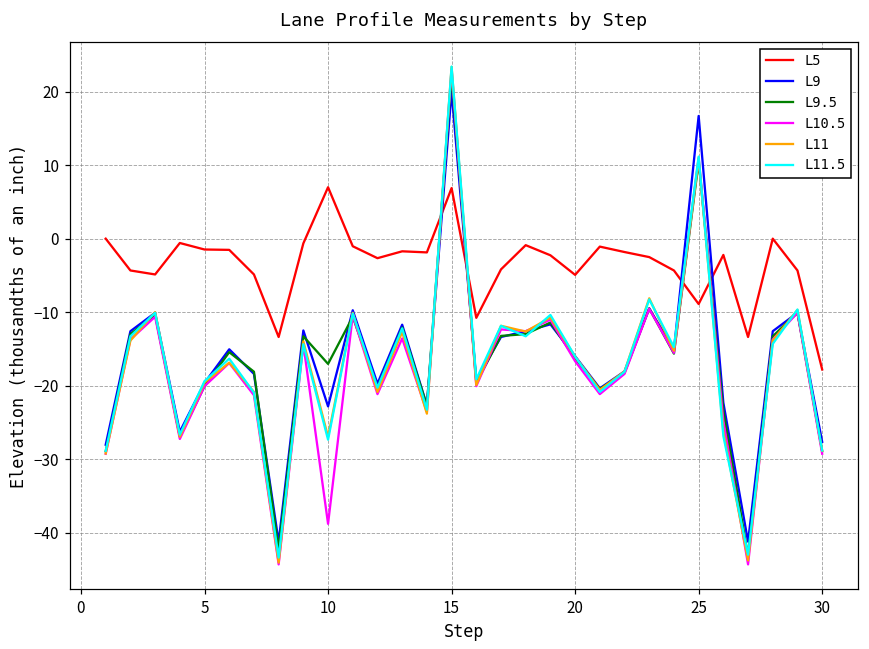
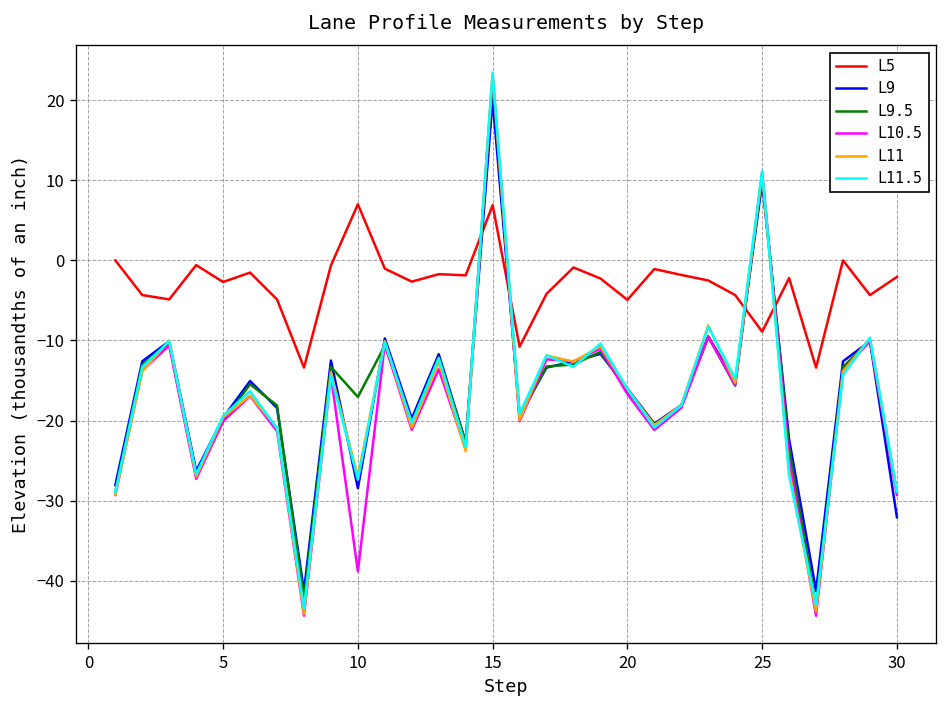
  {
    "L5": {
-     "5": -1,
+     "5": -3,
      "10": 7,
      "15": 7,
      "20": -5,
      "25": -9,
-     "30": -18
+     "30": -2
    },
    "L9": {
-     "10": -23,
+     "10": -28,
      "15": 20,
-     "25": 17,
-     "30": -28
+     "25": 10,
+     "30": -32
    },
    "L9.5": {
      "10": -17,
      "15": 22,
      "25": 10
    },
    "L10.5": {
      "10": -39,
      "20": -17
    },
    "L11": {
      "10": -27
    },
    "L11.5": {
      "10": -27
    }
  }
